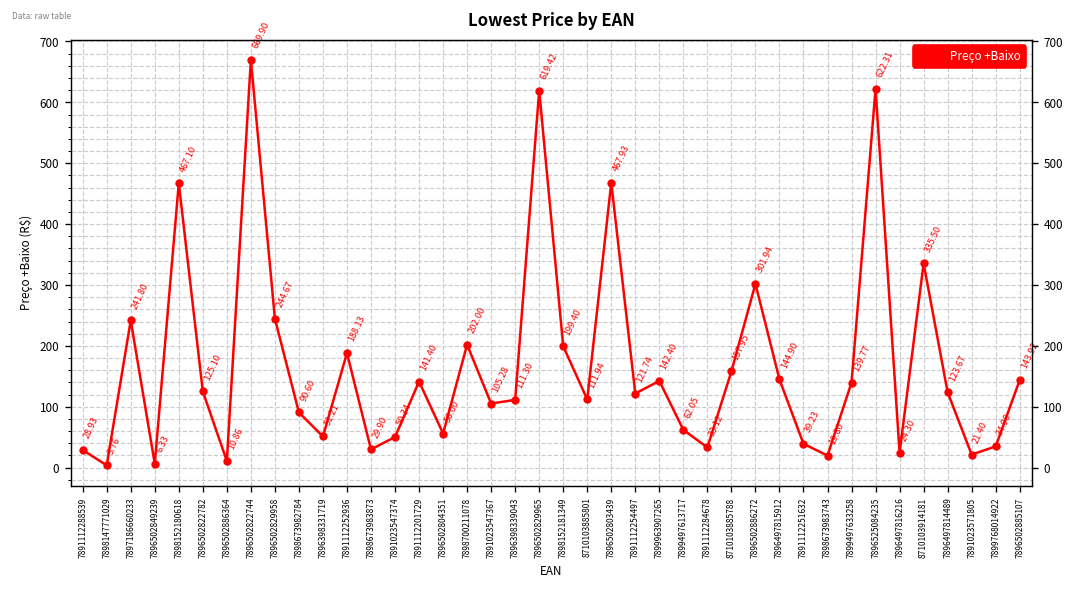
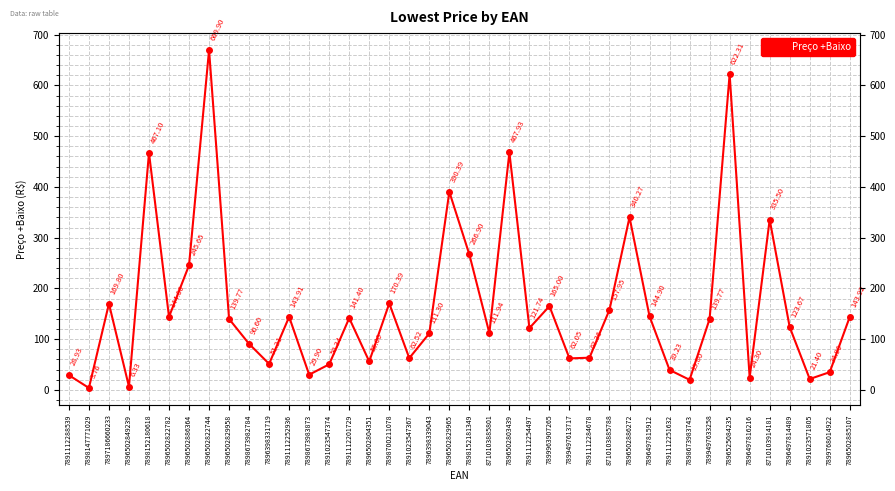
  {
    "7891112288539": 28.93,
    "7898147771029": 3.76,
-   "7897186660233": 241.80,
+   "7897186660233": 169.80,
    "7896502849239": 6.33,
    "7898152180618": 467.10,
-   "7896502822782": 125.10,
-   "7896502886364": 10.86,
+   "7896502822782": 144.00,
+   "7896502886364": 245.65,
    "7896502822744": 669.90,
-   "7896502829958": 244.67,
+   "7896502829958": 139.77,
    "7898673982784": 90.60,
    "7896398331719": 51.21,
-   "7891112252936": 188.13,
+   "7891112252936": 143.91,
    "7898673983873": 29.90,
    "7891023547374": 50.34,
    "7891112201729": 141.40,
    "7896502804351": 56.00,
-   "7898700211078": 202.00,
-   "7891023547367": 105.28,
+   "7898700211078": 170.39,
+   "7891023547367": 62.52,
    "7896398339043": 111.30,
-   "7896502829965": 619.42,
-   "7898152181349": 199.40,
+   "7896502829965": 390.39,
+   "7898152181349": 266.90,
    "8710103885801": 111.94,
    "7896502803439": 467.93,
    "7891112254497": 121.74,
-   "7899963907265": 142.40,
+   "7899963907265": 165.00,
    "7899497613717": 62.05,
-   "7891112284678": 33.12,
+   "7891112284678": 63.36,
    "8710103885788": 157.95,
-   "7896502886272": 301.94,
+   "7896502886272": 340.27,
    "7896497815912": 144.90,
    "7891112251632": 39.23,
    "7898673983743": 19.80,
    "7899497633258": 139.77,
    "7896525084235": 622.31,
    "7896497816216": 24.30,
    "8710103914181": 335.50,
    "7896497814489": 123.67,
    "7891023571805": 21.40,
    "7899768014922": 34.90,
    "7896502885107": 143.92
  }
